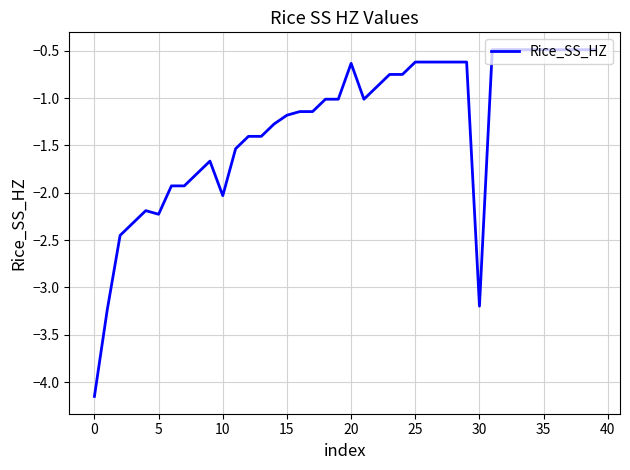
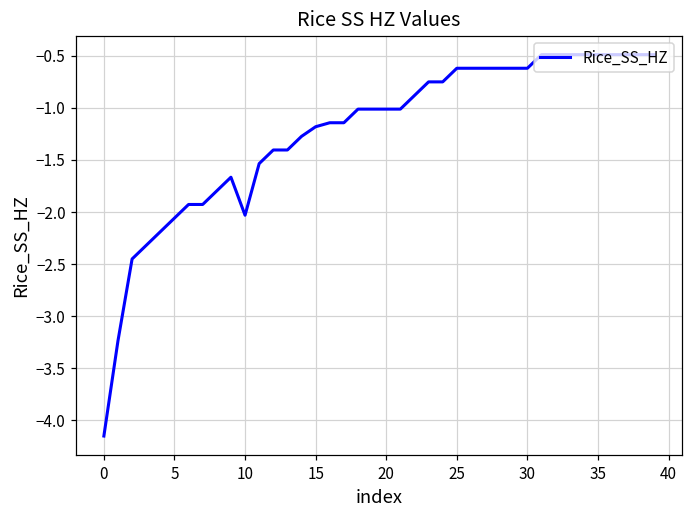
  {
    "0": -4.2,
-   "5": -2.2,
+   "5": -2.1,
    "10": -2.0,
    "15": -1.2,
-   "20": -0.6,
+   "20": -1.0,
    "25": -0.6,
-   "30": -3.2
+   "30": -0.6
  }
